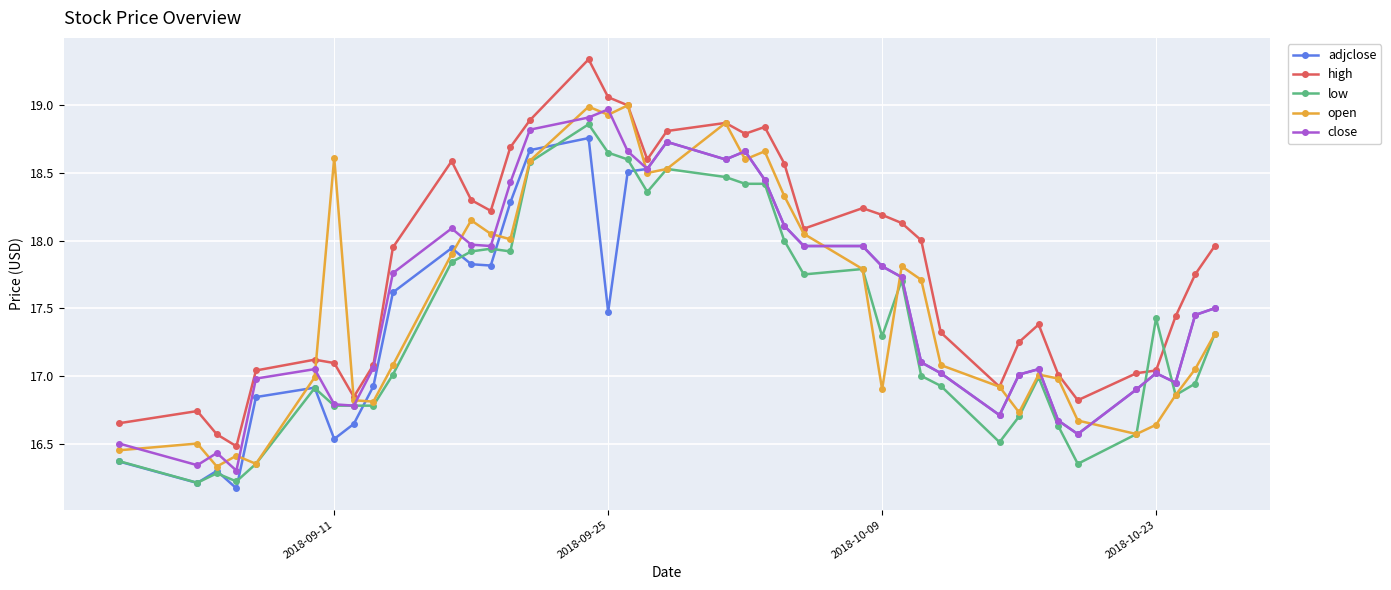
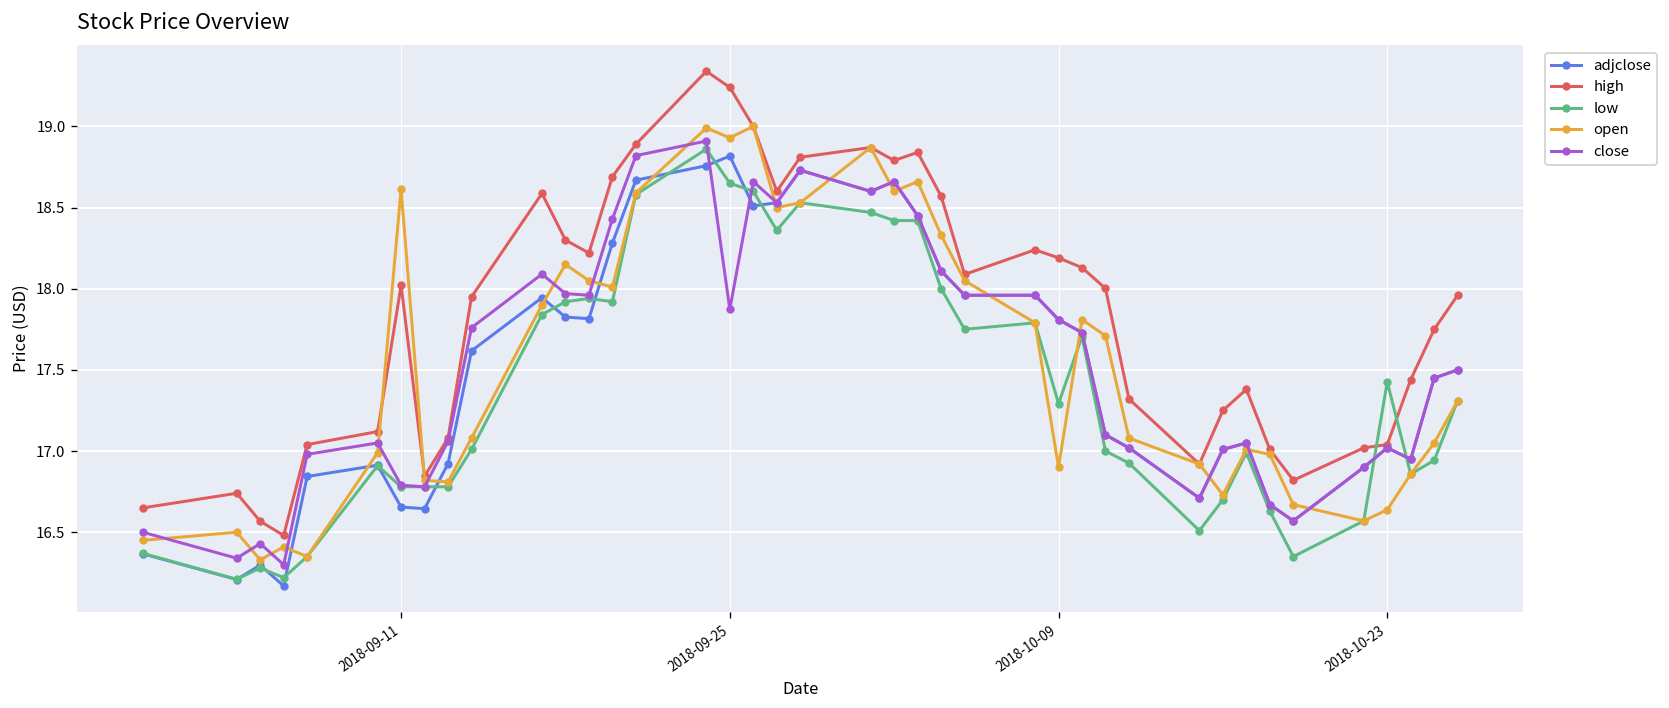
  {
    "adjclose": {
-     "2018-09-11": 16.53,
-     "2018-09-25": 17.47
+     "2018-09-11": 16.66,
+     "2018-09-25": 18.82
    },
    "high": {
-     "2018-09-11": 17.09,
-     "2018-09-25": 19.06,
+     "2018-09-11": 18.02,
+     "2018-09-25": 19.24,
      "2018-10-09": 18.19,
      "2018-10-23": 17.04
    },
    "low": {
      "2018-09-25": 18.65,
      "2018-10-09": 17.29,
      "2018-10-23": 17.43
    },
    "open": {
      "2018-09-11": 18.61,
      "2018-09-25": 18.93,
      "2018-10-09": 16.90,
      "2018-10-23": 16.64
    },
    "close": {
-     "2018-09-25": 18.97
+     "2018-09-25": 17.87
    }
  }
